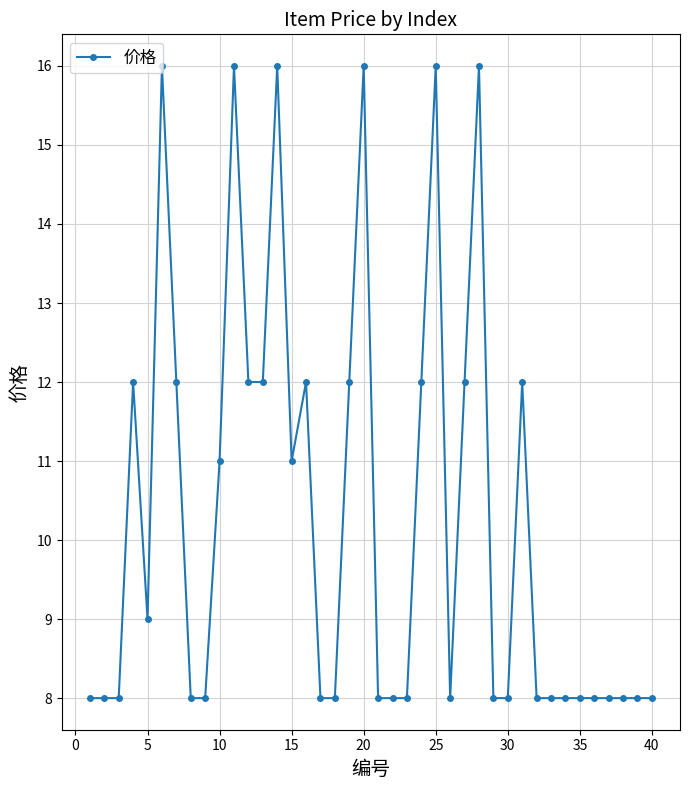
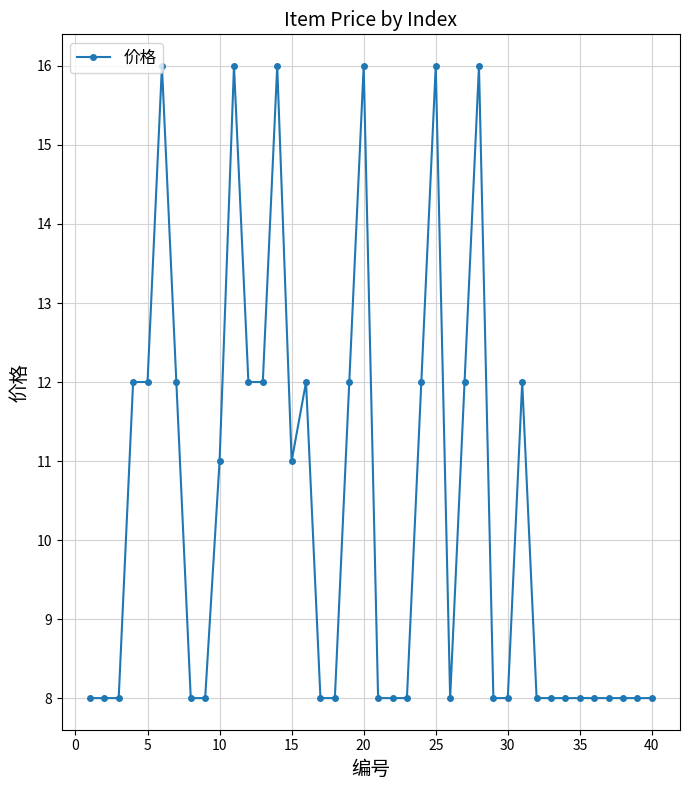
  {
-   "5": 9,
+   "5": 12,
    "10": 11,
    "15": 11,
    "20": 16,
    "25": 16,
    "30": 8,
    "35": 8,
    "40": 8
  }
